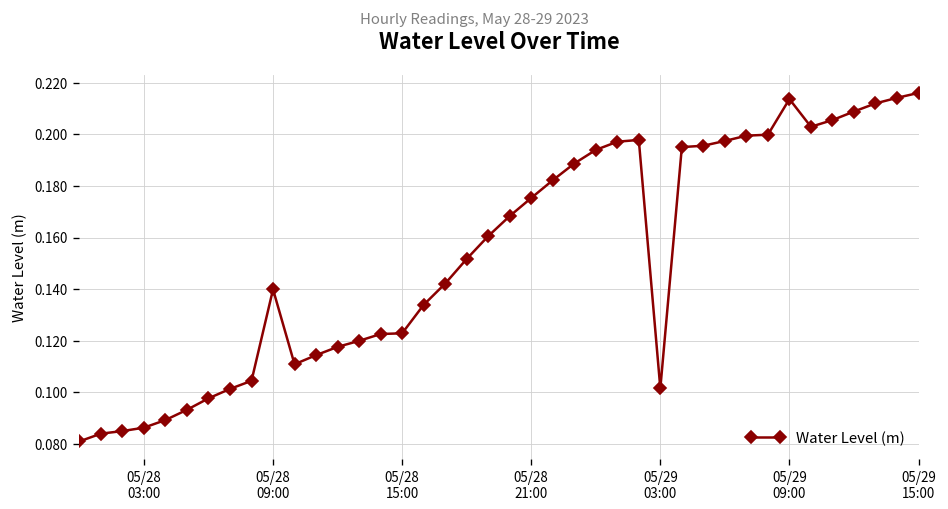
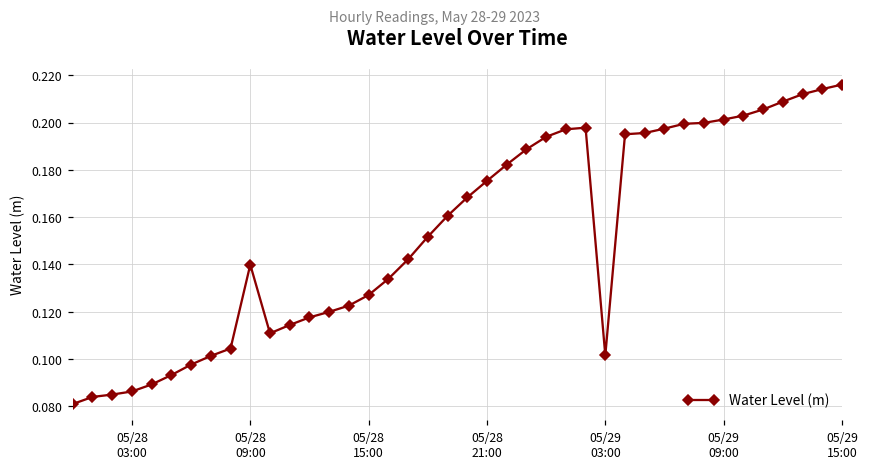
  {
    "05/28 03:00": 0.086,
    "05/28 09:00": 0.140,
-   "05/28 15:00": 0.123,
+   "05/28 15:00": 0.127,
    "05/28 21:00": 0.175,
    "05/29 03:00": 0.102,
-   "05/29 09:00": 0.214,
+   "05/29 09:00": 0.201,
    "05/29 15:00": 0.216
  }
